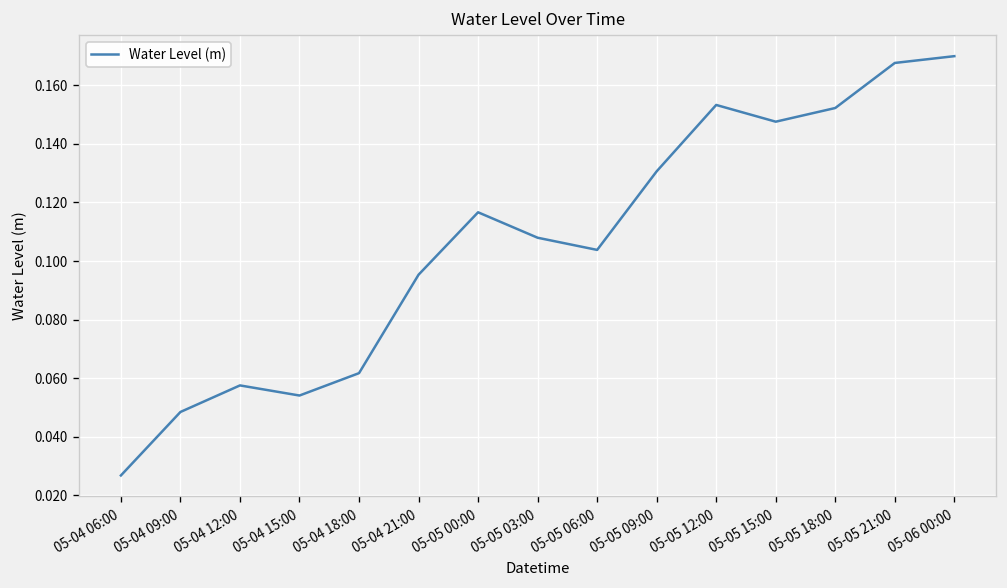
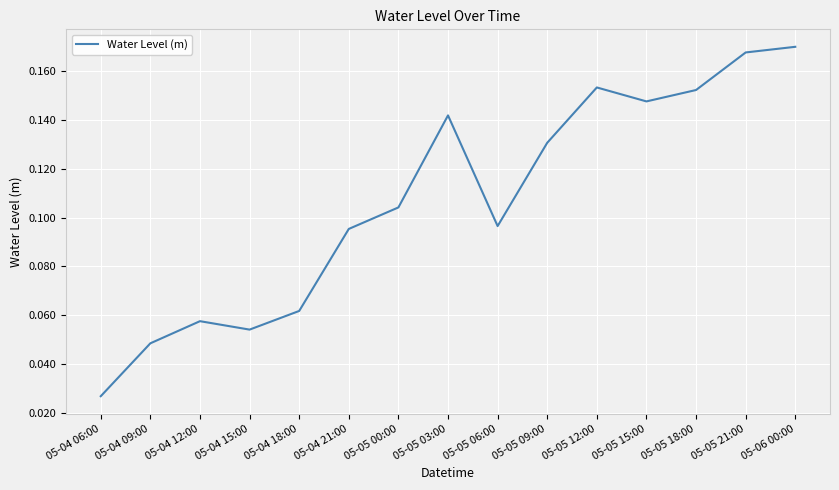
  {
    "05-04 06:00": 0.027,
    "05-04 09:00": 0.048,
    "05-04 12:00": 0.057,
    "05-04 15:00": 0.054,
    "05-04 18:00": 0.062,
    "05-04 21:00": 0.095,
-   "05-05 00:00": 0.117,
-   "05-05 03:00": 0.108,
-   "05-05 06:00": 0.104,
+   "05-05 00:00": 0.104,
+   "05-05 03:00": 0.142,
+   "05-05 06:00": 0.096,
    "05-05 09:00": 0.131,
    "05-05 12:00": 0.153,
    "05-05 15:00": 0.148,
    "05-05 18:00": 0.152,
    "05-05 21:00": 0.168,
    "05-06 00:00": 0.170
  }
